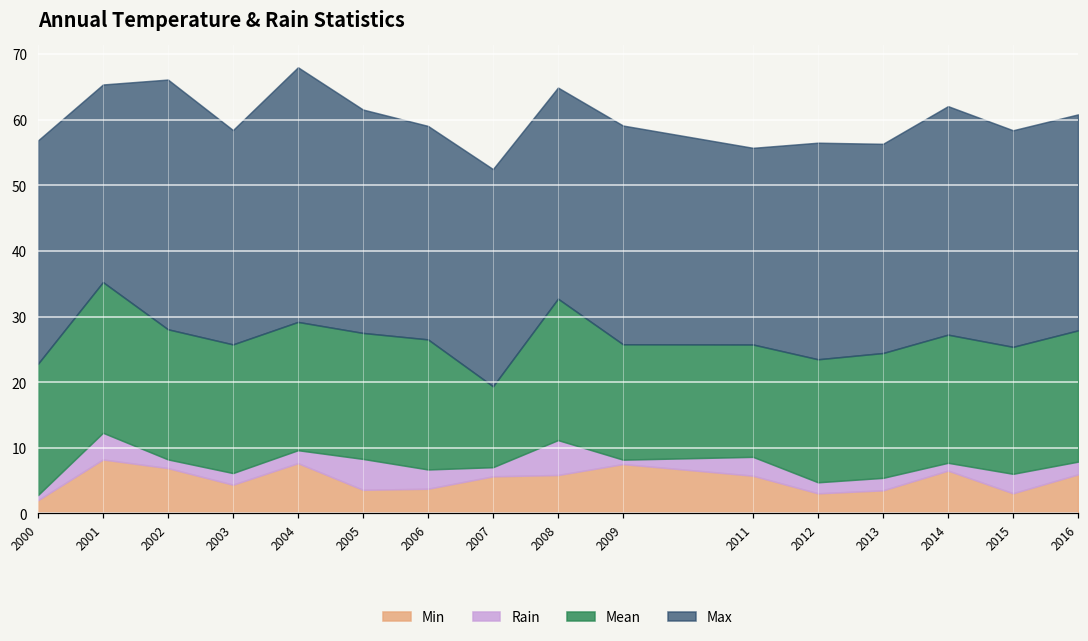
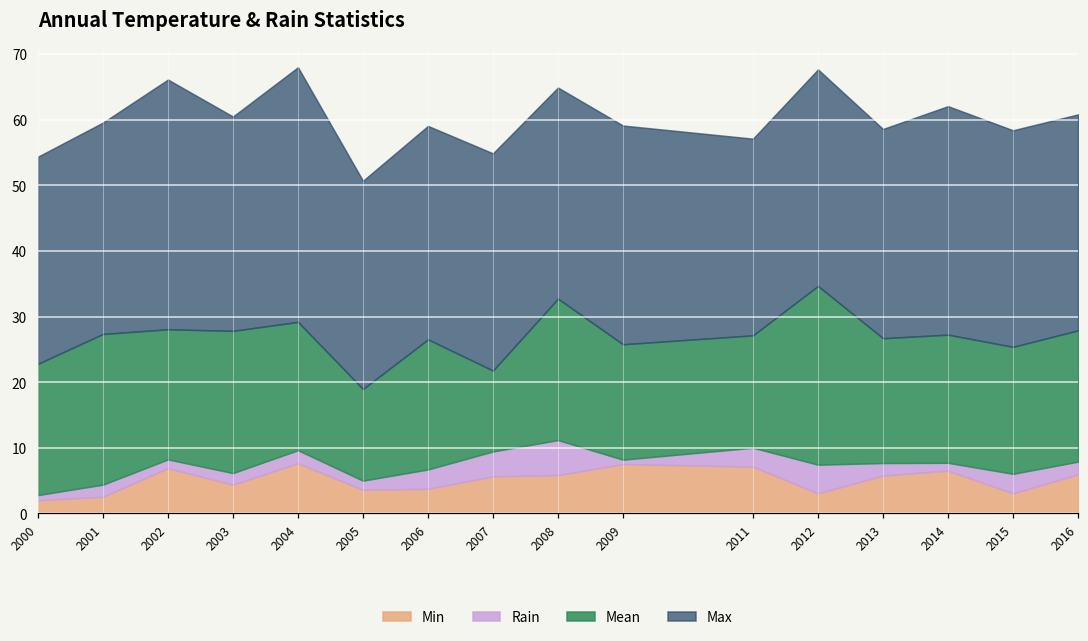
  {
    "Min": {
      "2000": 2,
-     "2001": 8,
+     "2001": 3,
      "2002": 7,
      "2003": 4,
      "2004": 8,
      "2005": 4,
      "2006": 4,
      "2007": 6,
      "2008": 6,
      "2009": 8,
-     "2011": 6,
+     "2011": 7,
      "2012": 3,
-     "2013": 4,
+     "2013": 6,
      "2014": 7,
      "2015": 3,
      "2016": 6
    },
    "Rain": {
      "2000": 1,
-     "2001": 4,
+     "2001": 2,
      "2002": 1,
      "2003": 2,
      "2004": 2,
-     "2005": 5,
+     "2005": 1,
      "2006": 3,
-     "2007": 1,
+     "2007": 4,
      "2008": 5,
      "2009": 1,
      "2011": 3,
-     "2012": 2,
+     "2012": 4,
      "2013": 2,
      "2014": 1,
      "2015": 3,
      "2016": 2
    },
    "Mean": {
      "2000": 20,
      "2001": 23,
      "2002": 20,
-     "2003": 20,
+     "2003": 22,
      "2004": 20,
-     "2005": 19,
+     "2005": 14,
      "2006": 20,
      "2007": 12,
      "2008": 22,
      "2009": 18,
      "2011": 17,
-     "2012": 19,
+     "2012": 27,
      "2013": 19,
      "2014": 20,
      "2015": 19,
      "2016": 20
    },
    "Max": {
-     "2000": 34,
-     "2001": 30,
+     "2000": 32,
+     "2001": 32,
      "2002": 38,
      "2003": 33,
      "2004": 39,
-     "2005": 34,
+     "2005": 32,
      "2006": 33,
      "2007": 33,
      "2008": 32,
      "2009": 33,
      "2011": 30,
      "2012": 33,
      "2013": 32,
      "2014": 35,
      "2015": 33,
      "2016": 33
    }
  }
